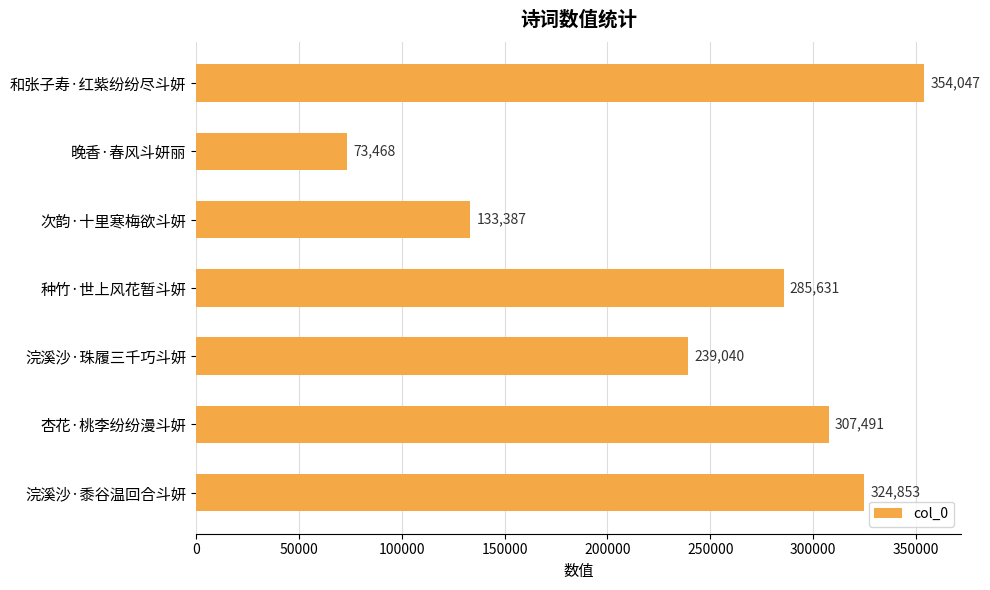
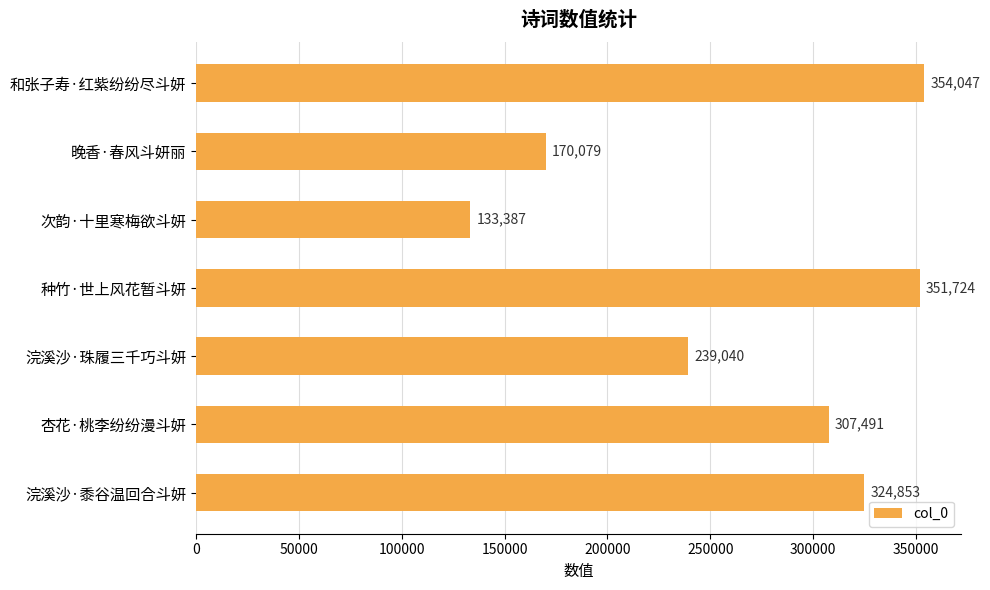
  {
    "和张子寿·红紫纷纷尽斗妍": "354,047",
-   "晚香·春风斗妍丽": "73,468",
+   "晚香·春风斗妍丽": "170,079",
    "次韵·十里寒梅欲斗妍": "133,387",
-   "种竹·世上风花暂斗妍": "285,631",
+   "种竹·世上风花暂斗妍": "351,724",
    "浣溪沙·珠履三千巧斗妍": "239,040",
    "杏花·桃李纷纷漫斗妍": "307,491",
    "浣溪沙·黍谷温回合斗妍": "324,853"
  }
